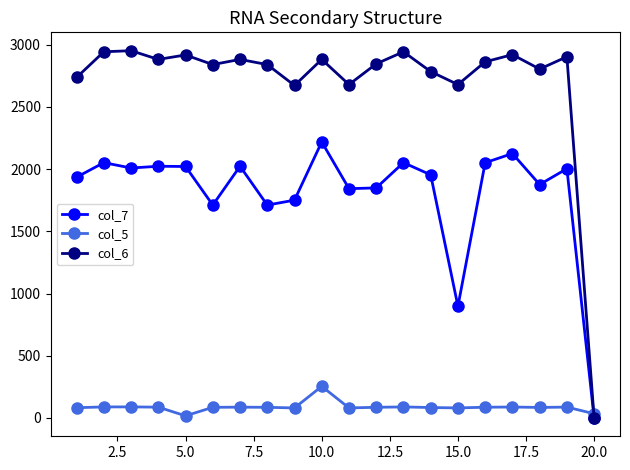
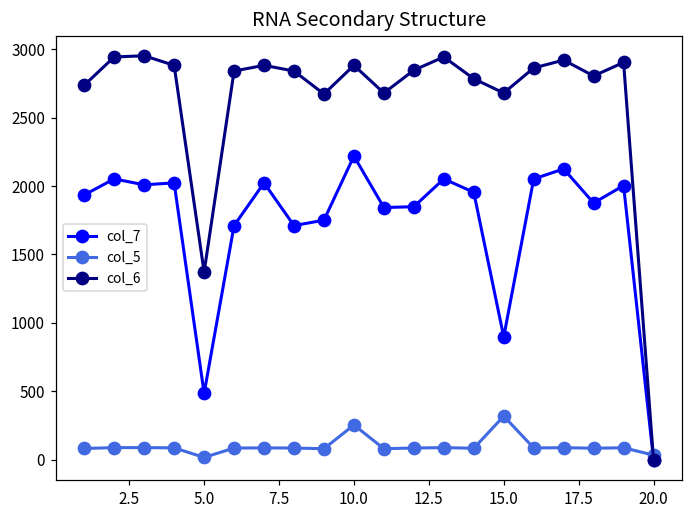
  {
    "col_7": {
-     "5.0": 2020,
+     "5.0": 480,
      "10.0": 2220,
      "15.0": 900
    },
    "col_5": {
      "5.0": 20,
      "10.0": 250,
-     "15.0": 80,
+     "15.0": 320,
      "20.0": 30
    },
    "col_6": {
-     "5.0": 2920,
+     "5.0": 1370,
      "10.0": 2880,
      "15.0": 2680
    }
  }
